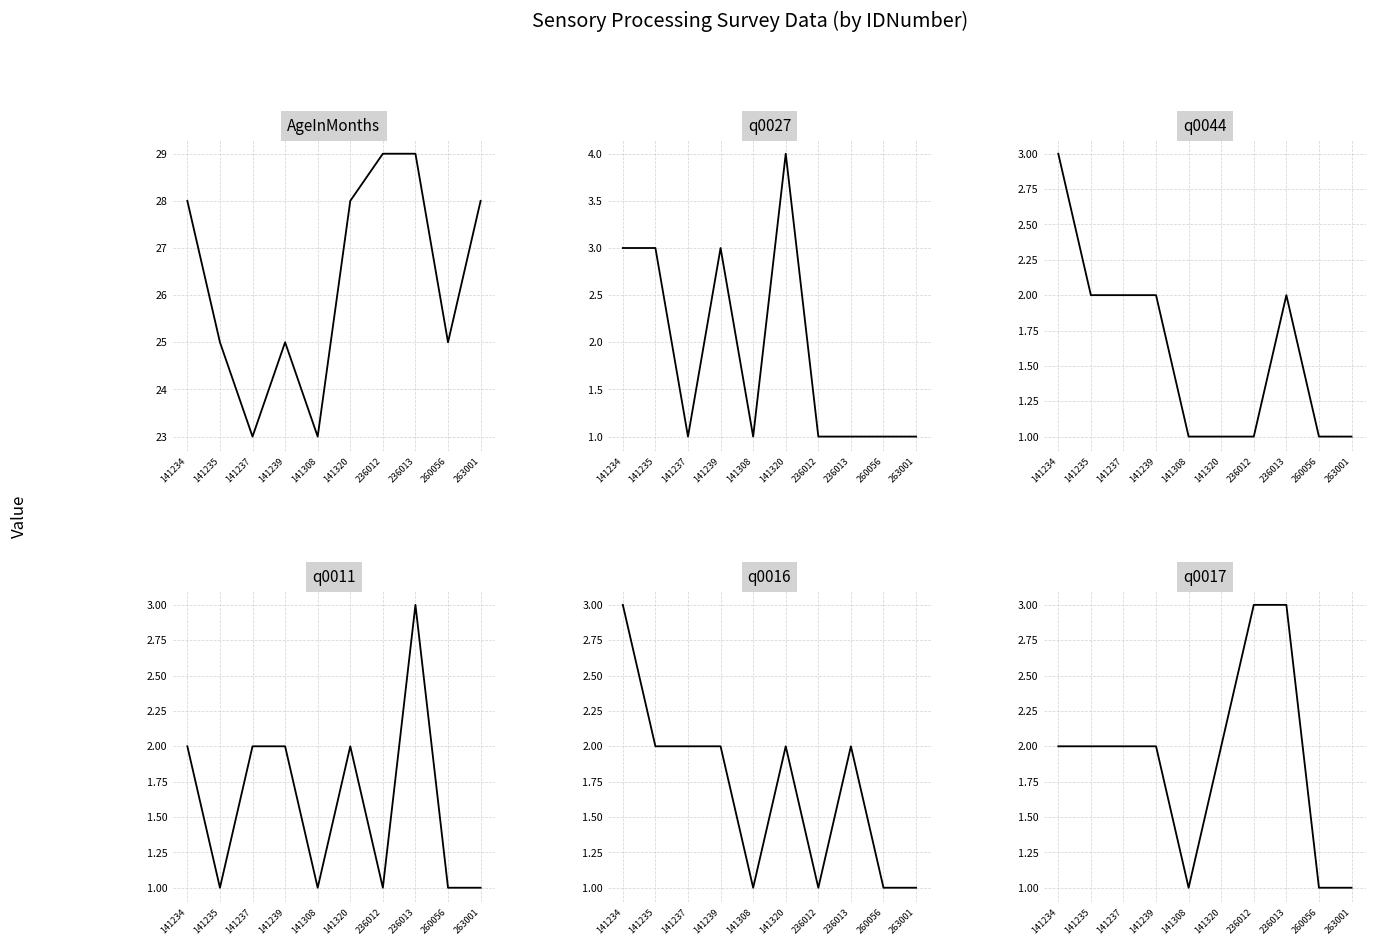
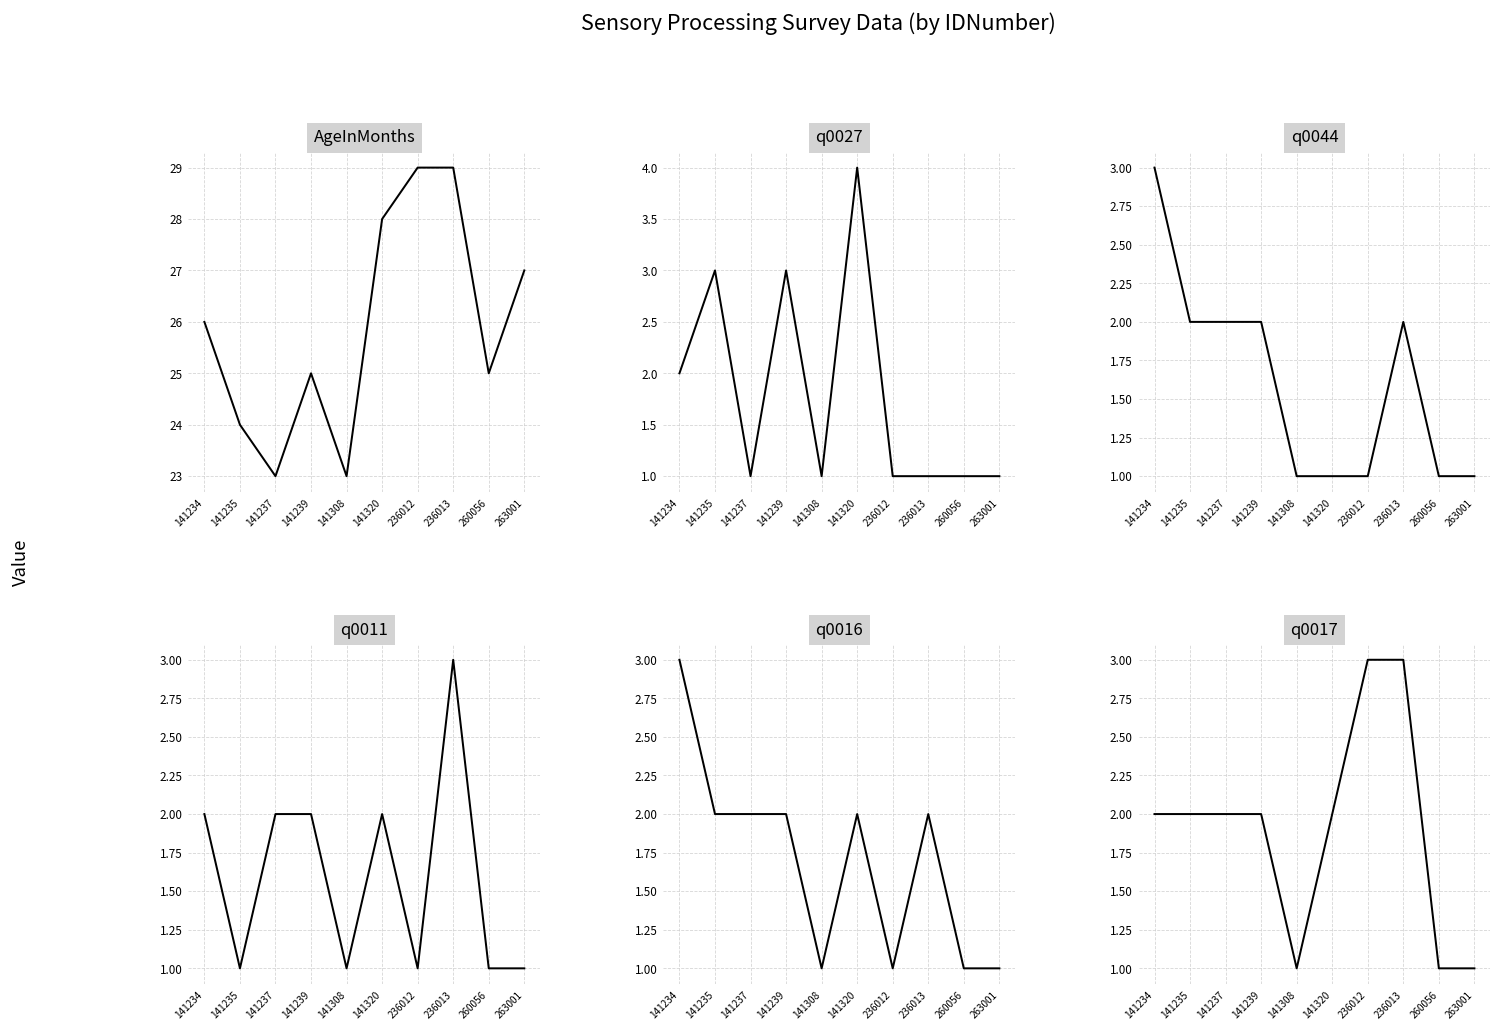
  {
    "AgeInMonths": {
-     "141234": 28,
-     "141235": 25,
+     "141234": 26,
+     "141235": 24,
      "141237": 23,
      "141239": 25,
      "141308": 23,
      "141320": 28,
      "236012": 29,
      "236013": 29,
      "260056": 25,
-     "263001": 28
+     "263001": 27
    },
    "q0027": {
-     "141234": 3,
+     "141234": 2,
      "141235": 3,
      "141237": 1,
      "141239": 3,
      "141308": 1,
      "141320": 4,
      "236012": 1,
      "236013": 1,
      "260056": 1,
      "263001": 1
    },
    "q0044": {
      "141234": 3.00,
      "141235": 2.00,
      "141237": 2.00,
      "141239": 2.00,
      "141308": 1.00,
      "141320": 1.00,
      "236012": 1.00,
      "236013": 2.00,
      "260056": 1.00,
      "263001": 1.00
    },
    "q0011": {
      "141234": 2.00,
      "141235": 1.00,
      "141237": 2.00,
      "141239": 2.00,
      "141308": 1.00,
      "141320": 2.00,
      "236012": 1.00,
      "236013": 3.00,
      "260056": 1.00,
      "263001": 1.00
    },
    "q0016": {
      "141234": 3.00,
      "141235": 2.00,
      "141237": 2.00,
      "141239": 2.00,
      "141308": 1.00,
      "141320": 2.00,
      "236012": 1.00,
      "236013": 2.00,
      "260056": 1.00,
      "263001": 1.00
    },
    "q0017": {
      "141234": 2.00,
      "141235": 2.00,
      "141237": 2.00,
      "141239": 2.00,
      "141308": 1.00,
      "141320": 2.00,
      "236012": 3.00,
      "236013": 3.00,
      "260056": 1.00,
      "263001": 1.00
    }
  }
